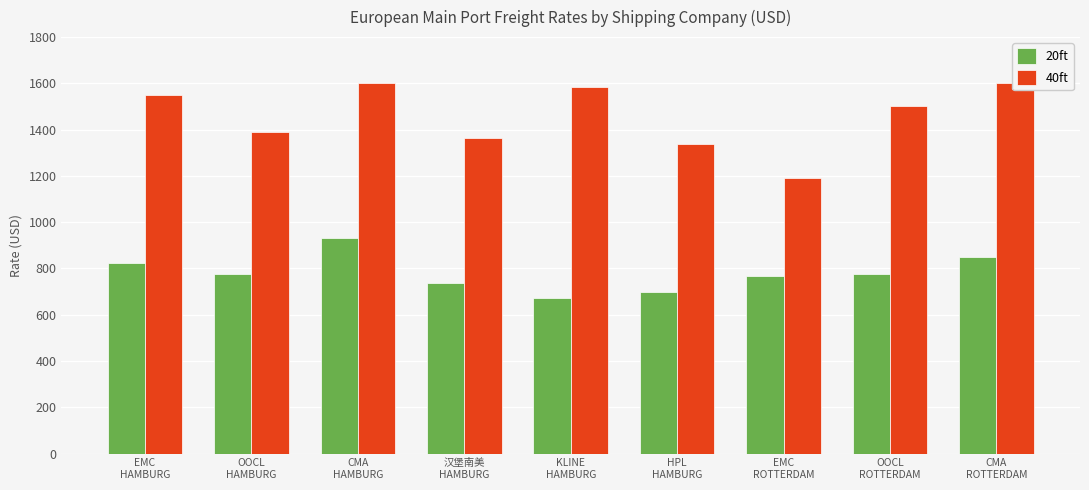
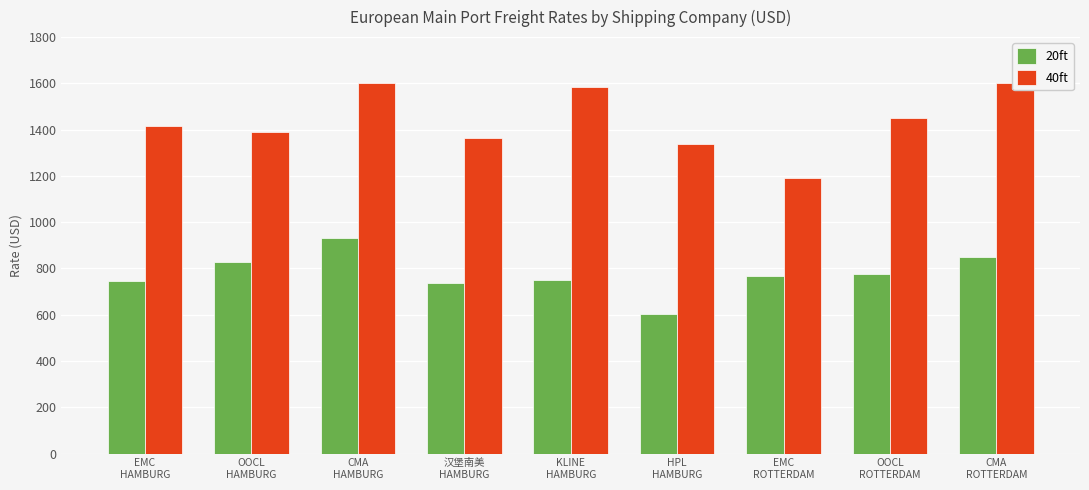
  {
    "20ft": {
-     "EMC HAMBURG": 830,
-     "OOCL HAMBURG": 780,
+     "EMC HAMBURG": 750,
+     "OOCL HAMBURG": 830,
      "CMA HAMBURG": 930,
      "汉堡南美 HAMBURG": 740,
-     "KLINE HAMBURG": 670,
-     "HPL HAMBURG": 700,
+     "KLINE HAMBURG": 750,
+     "HPL HAMBURG": 600,
      "EMC ROTTERDAM": 770,
      "OOCL ROTTERDAM": 780,
      "CMA ROTTERDAM": 850
    },
    "40ft": {
-     "EMC HAMBURG": 1550,
+     "EMC HAMBURG": 1420,
      "OOCL HAMBURG": 1390,
      "CMA HAMBURG": 1600,
      "汉堡南美 HAMBURG": 1360,
      "KLINE HAMBURG": 1590,
      "HPL HAMBURG": 1340,
      "EMC ROTTERDAM": 1190,
-     "OOCL ROTTERDAM": 1500
+     "OOCL ROTTERDAM": 1450
    }
  }
